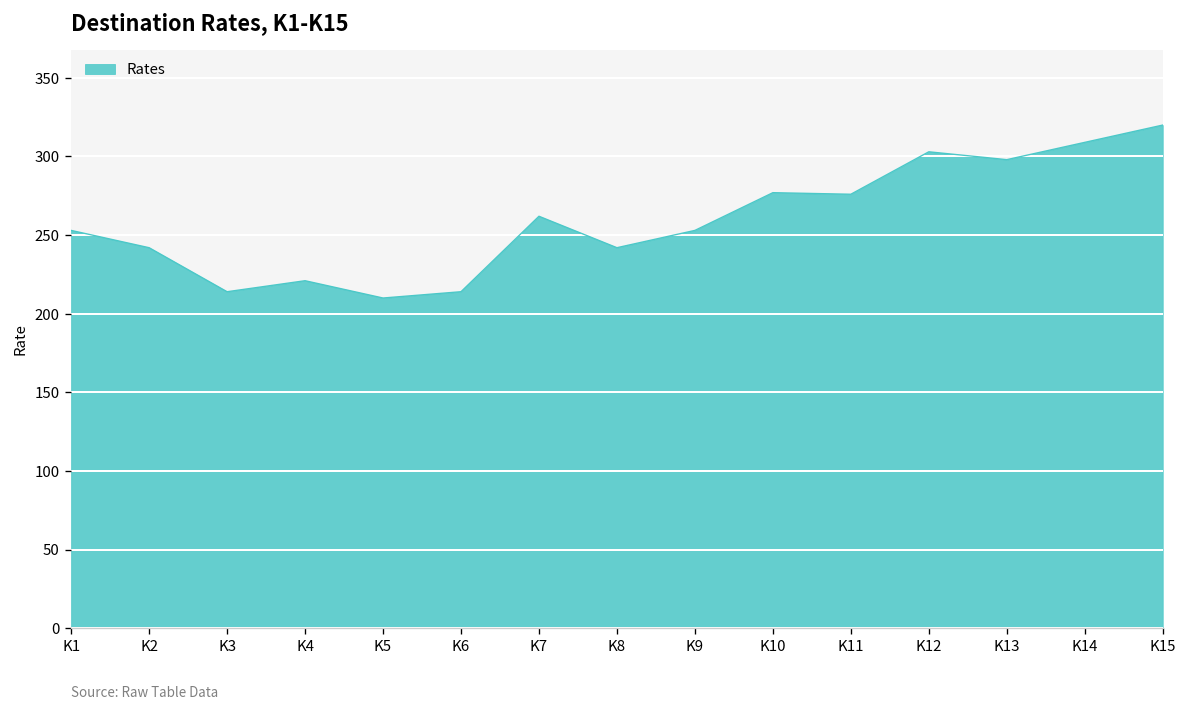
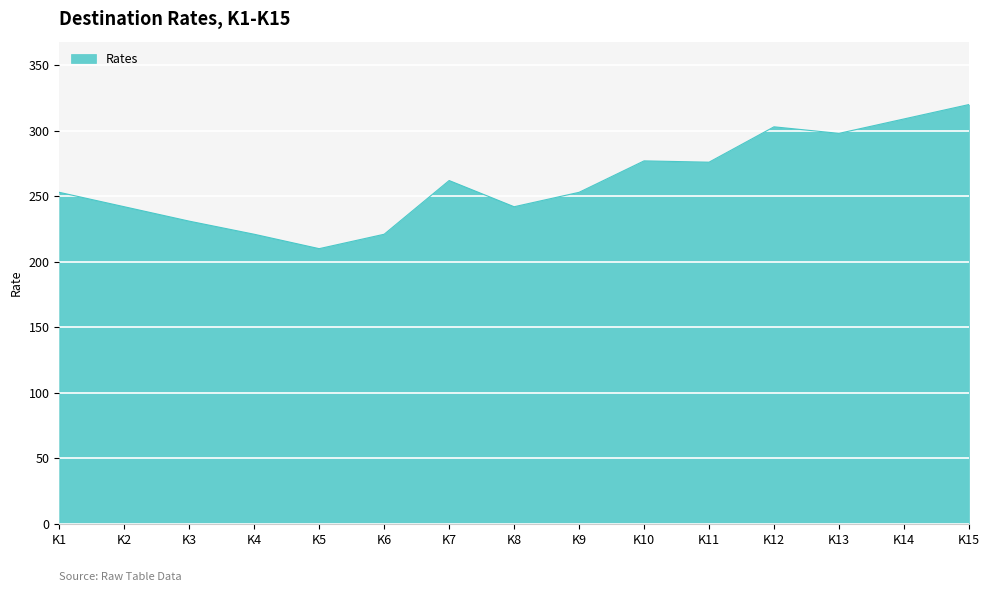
  {
    "K1": 253,
    "K2": 242,
-   "K3": 214,
+   "K3": 231,
    "K4": 221,
    "K5": 210,
-   "K6": 214,
+   "K6": 221,
    "K7": 262,
    "K8": 242,
    "K9": 253,
    "K10": 277,
    "K11": 276,
    "K12": 303,
    "K13": 298,
    "K14": 309,
    "K15": 320
  }
